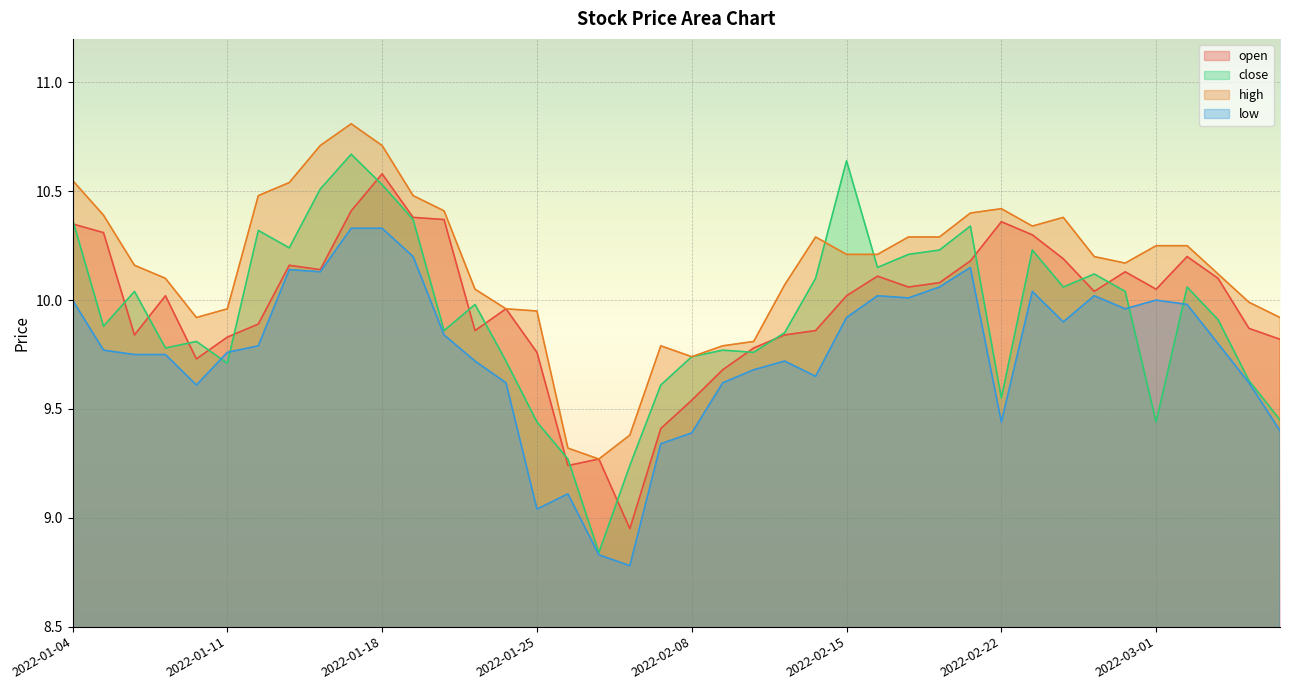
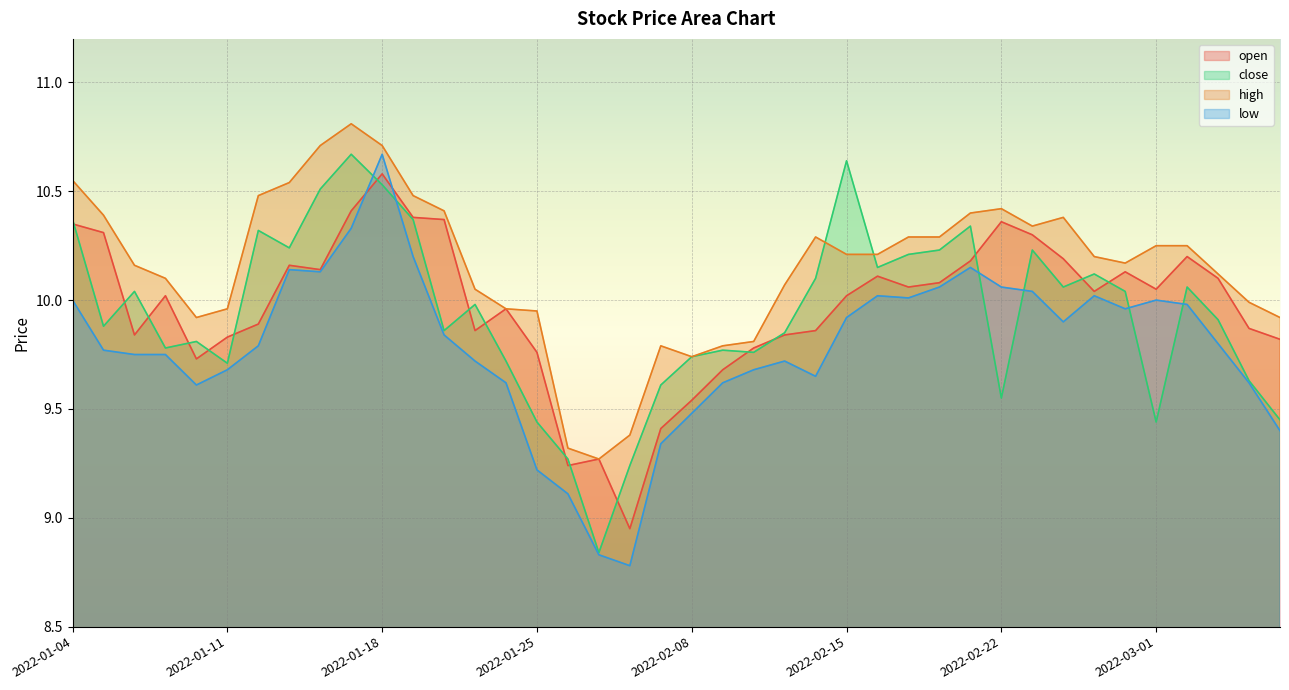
  {
    "close": {
      "2022-01-04": 10.37,
      "2022-01-11": 9.71,
      "2022-01-18": 10.53,
      "2022-01-25": 9.44,
      "2022-02-15": 10.64,
      "2022-02-22": 9.55,
      "2022-03-01": 9.44
    },
    "low": {
      "2022-01-04": 10.00,
-     "2022-01-11": 9.76,
-     "2022-01-18": 10.33,
-     "2022-01-25": 9.04,
-     "2022-02-08": 9.39,
+     "2022-01-11": 9.68,
+     "2022-01-18": 10.67,
+     "2022-01-25": 9.22,
+     "2022-02-08": 9.48,
      "2022-02-15": 9.92,
-     "2022-02-22": 9.44,
+     "2022-02-22": 10.06,
      "2022-03-01": 10.00
    }
  }
